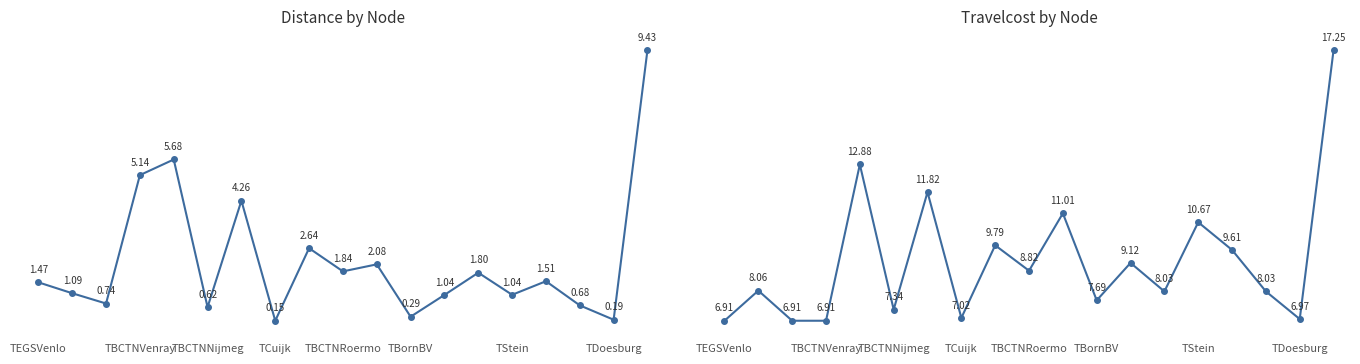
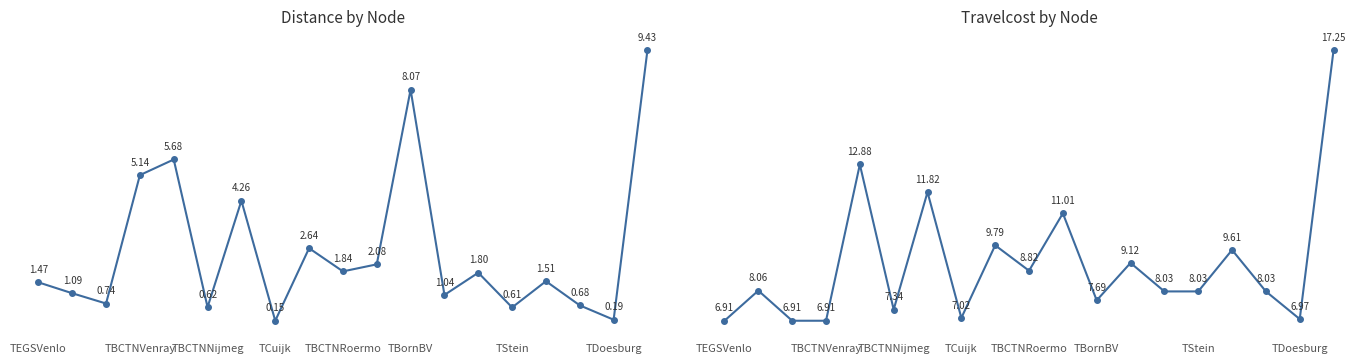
  {
    "Distance by Node": {
      "TEGSVenlo": 1.47,
      "TBCTNVenray": 5.14,
      "TBCTNNijmeg": 0.62,
      "TCuijk": 0.15,
      "TBCTNRoermo": 1.84,
-     "TBornBV": 0.29,
-     "TStein": 1.04,
+     "TBornBV": 8.07,
+     "TStein": 0.61,
      "TDoesburg": 0.19
    },
    "Travelcost by Node": {
      "TEGSVenlo": 6.91,
      "TBCTNVenray": 6.91,
      "TBCTNNijmeg": 7.34,
      "TCuijk": 7.02,
      "TBCTNRoermo": 8.82,
      "TBornBV": 7.69,
-     "TStein": 10.67,
+     "TStein": 8.03,
      "TDoesburg": 6.97
    }
  }
